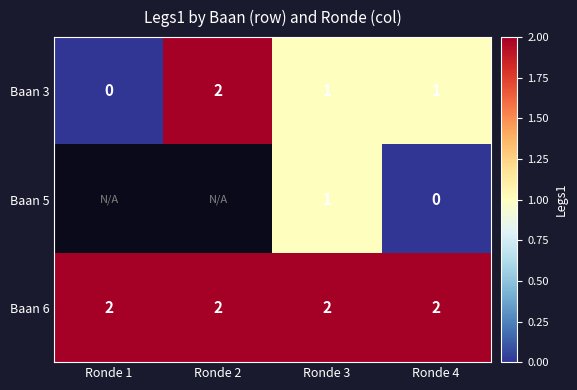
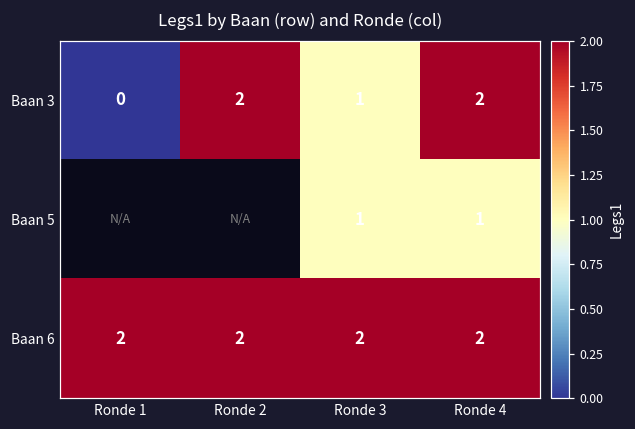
  {
    "Baan 3": {
      "Ronde 1": 0,
      "Ronde 2": 2,
      "Ronde 3": 1,
-     "Ronde 4": 1
+     "Ronde 4": 2
    },
    "Baan 5": {
      "Ronde 3": 1,
-     "Ronde 4": 0
+     "Ronde 4": 1
    },
    "Baan 6": {
      "Ronde 1": 2,
      "Ronde 2": 2,
      "Ronde 3": 2,
      "Ronde 4": 2
    }
  }
